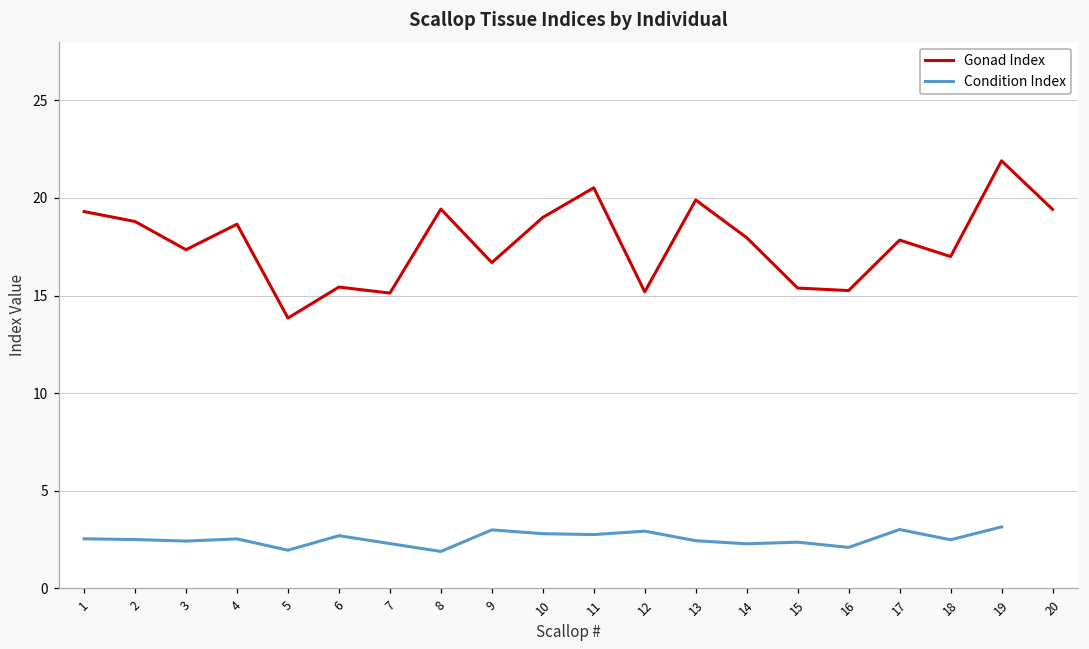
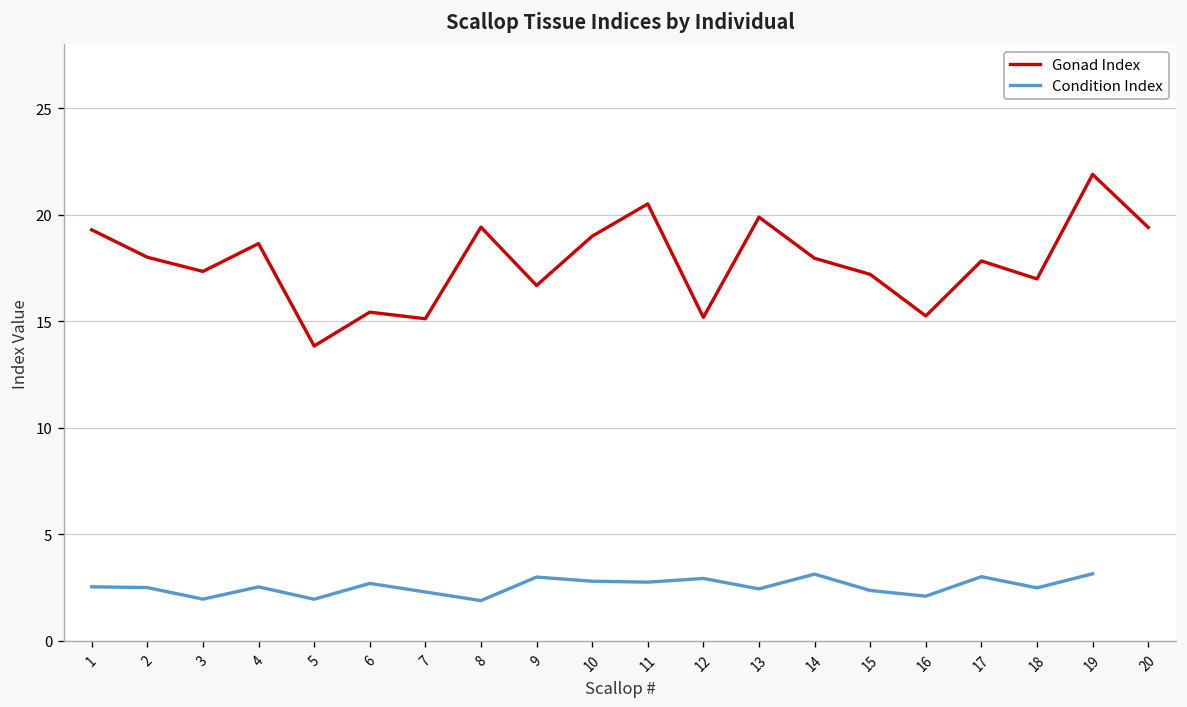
  {
    "Gonad Index": {
      "1": 19.3,
-     "2": 18.8,
+     "2": 18.0,
      "3": 17.3,
      "4": 18.7,
      "5": 13.8,
      "6": 15.4,
      "7": 15.1,
      "8": 19.4,
      "9": 16.7,
      "10": 19.0,
      "11": 20.5,
      "12": 15.2,
      "13": 19.9,
      "14": 18.0,
-     "15": 15.4,
+     "15": 17.2,
      "16": 15.3,
      "17": 17.8,
      "18": 17.0,
      "19": 21.9,
      "20": 19.4
    },
    "Condition Index": {
      "1": 2.5,
      "2": 2.5,
-     "3": 2.4,
+     "3": 2.0,
      "4": 2.5,
      "5": 2.0,
      "6": 2.7,
      "7": 2.3,
      "8": 1.9,
      "9": 3.0,
      "10": 2.8,
      "11": 2.8,
      "12": 2.9,
      "13": 2.4,
-     "14": 2.3,
+     "14": 3.1,
      "15": 2.4,
      "16": 2.1,
      "17": 3.0,
      "18": 2.5,
      "19": 3.1
    }
  }
